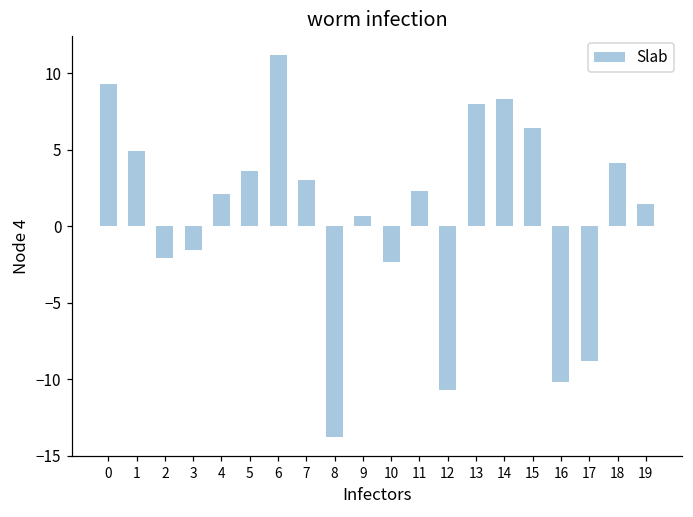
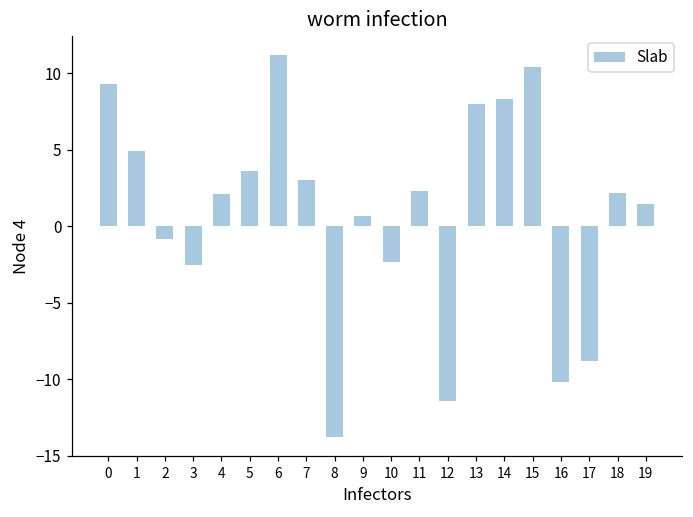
  {
    "0": 9.3,
    "1": 4.9,
-   "2": -2.1,
-   "3": -1.5,
+   "2": -0.8,
+   "3": -2.5,
    "4": 2.1,
    "5": 3.6,
    "6": 11.2,
    "7": 3.0,
    "8": -13.8,
    "9": 0.6,
    "10": -2.3,
    "11": 2.3,
-   "12": -10.7,
+   "12": -11.4,
    "13": 8.0,
    "14": 8.3,
-   "15": 6.4,
+   "15": 10.4,
    "16": -10.2,
    "17": -8.8,
-   "18": 4.1,
+   "18": 2.2,
    "19": 1.4
  }
